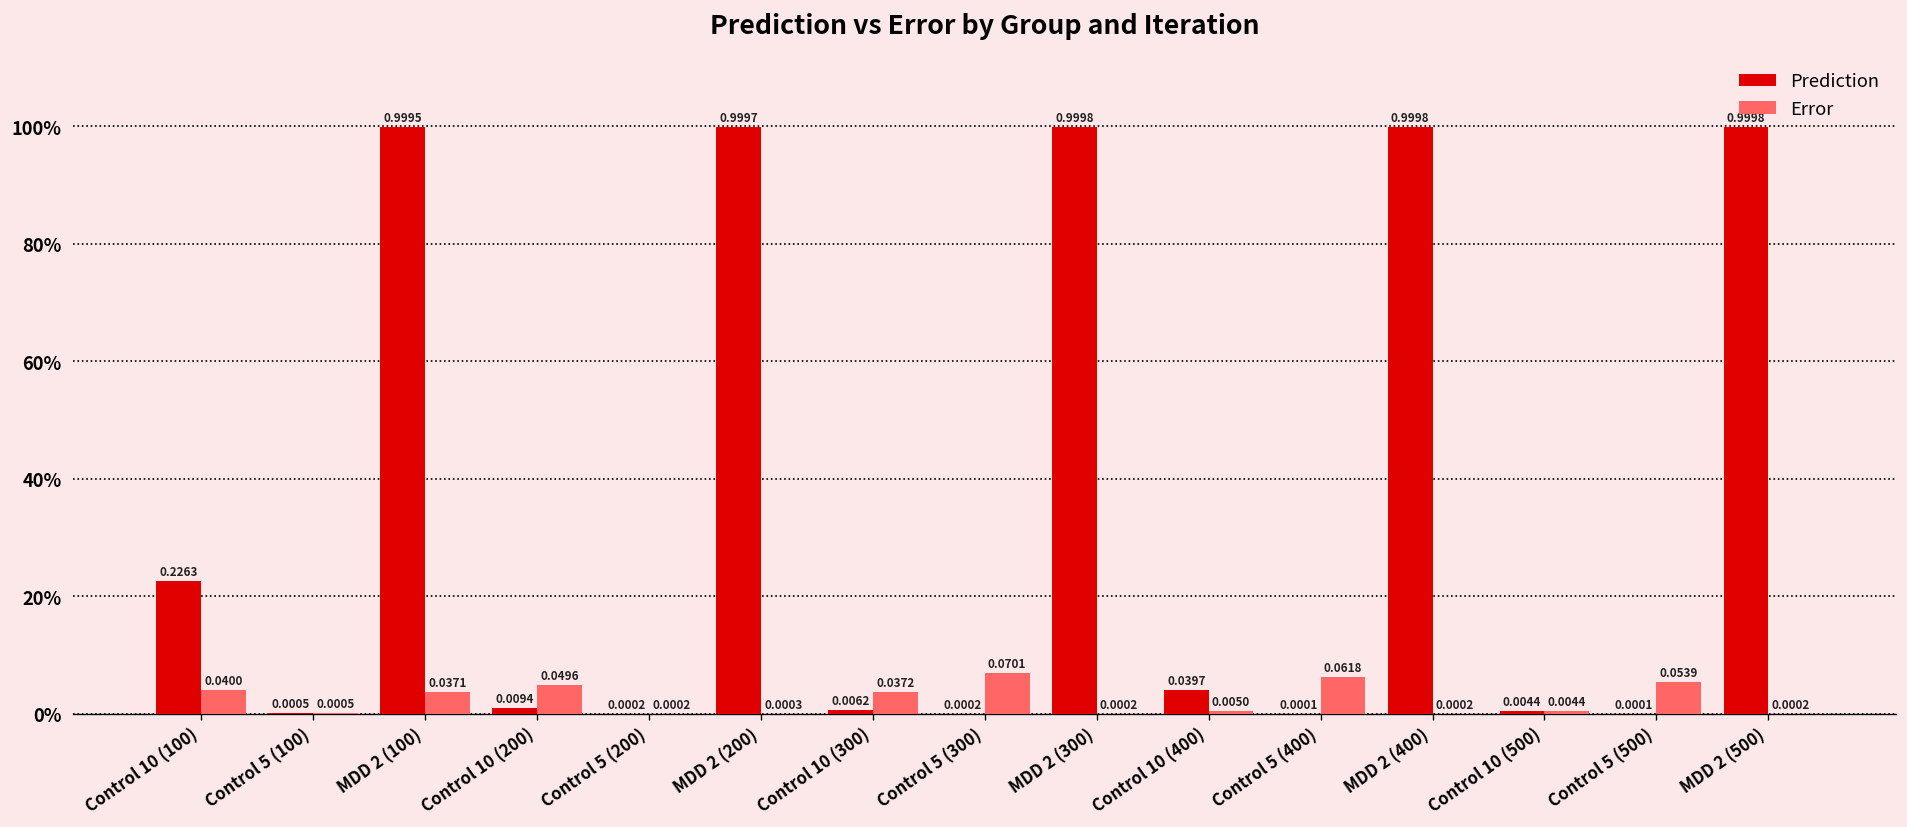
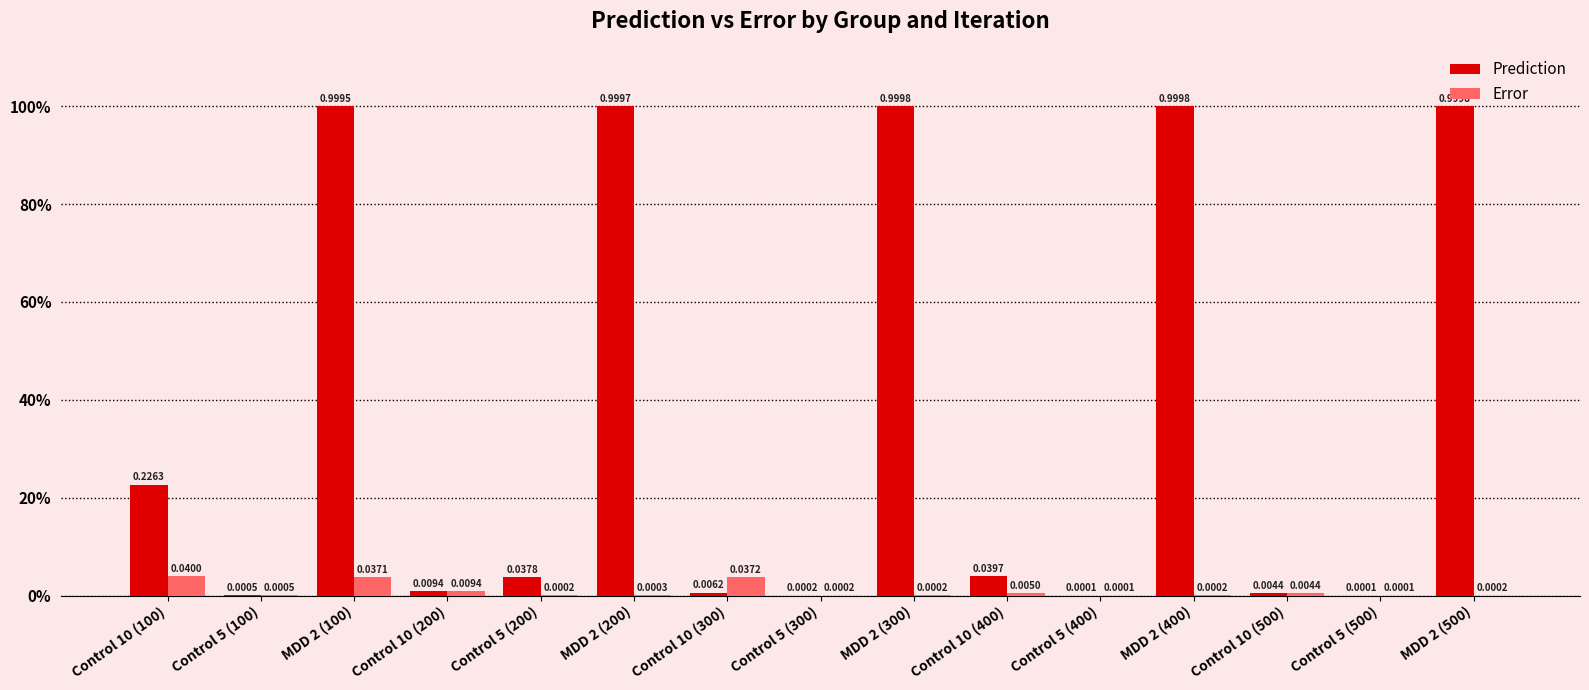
  {
    "Prediction": {
      "Control 10 (100)": 0.2263,
      "Control 5 (100)": 0.0005,
      "MDD 2 (100)": 0.9995,
      "Control 10 (200)": 0.0094,
-     "Control 5 (200)": 0.0002,
+     "Control 5 (200)": 0.0378,
      "MDD 2 (200)": 0.9997,
      "Control 10 (300)": 0.0062,
      "Control 5 (300)": 0.0002,
      "MDD 2 (300)": 0.9998,
      "Control 10 (400)": 0.0397,
      "Control 5 (400)": 0.0001,
      "MDD 2 (400)": 0.9998,
      "Control 10 (500)": 0.0044,
      "Control 5 (500)": 0.0001,
      "MDD 2 (500)": 0.9998
    },
    "Error": {
      "Control 10 (100)": 0.0400,
      "Control 5 (100)": 0.0005,
      "MDD 2 (100)": 0.0371,
-     "Control 10 (200)": 0.0496,
+     "Control 10 (200)": 0.0094,
      "Control 5 (200)": 0.0002,
      "MDD 2 (200)": 0.0003,
      "Control 10 (300)": 0.0372,
-     "Control 5 (300)": 0.0701,
+     "Control 5 (300)": 0.0002,
      "MDD 2 (300)": 0.0002,
      "Control 10 (400)": 0.0050,
-     "Control 5 (400)": 0.0618,
+     "Control 5 (400)": 0.0001,
      "MDD 2 (400)": 0.0002,
      "Control 10 (500)": 0.0044,
-     "Control 5 (500)": 0.0539,
+     "Control 5 (500)": 0.0001,
      "MDD 2 (500)": 0.0002
    }
  }
